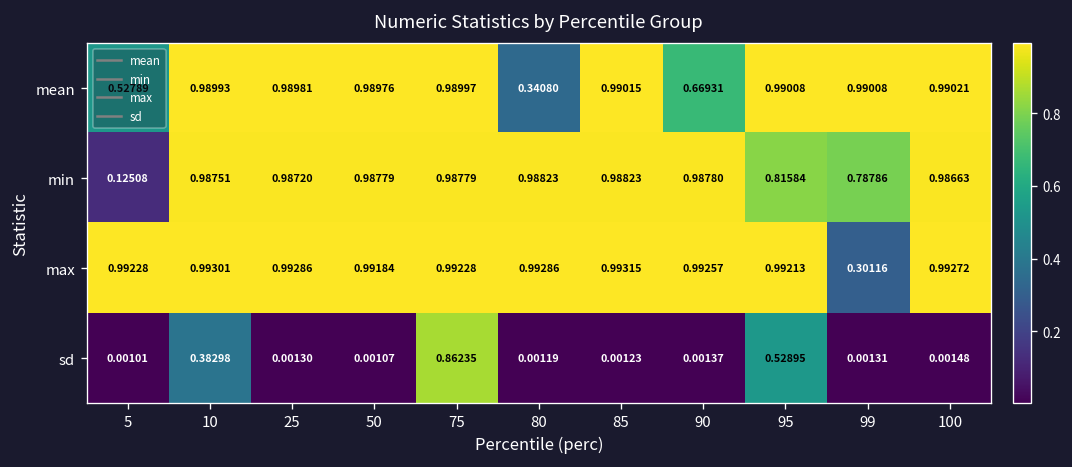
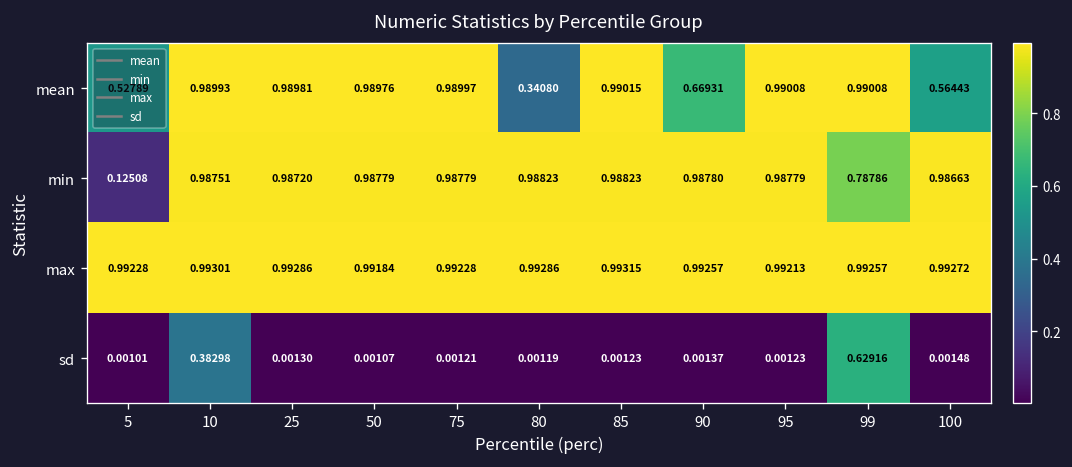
  {
    "mean": {
      "10": 0.98993,
      "25": 0.98981,
      "50": 0.98976,
      "75": 0.98997,
      "80": 0.34080,
      "85": 0.99015,
      "90": 0.66931,
      "95": 0.99008,
      "99": 0.99008,
-     "100": 0.99021
+     "100": 0.56443
    },
    "min": {
      "5": 0.12508,
      "10": 0.98751,
      "25": 0.98720,
      "50": 0.98779,
      "75": 0.98779,
      "80": 0.98823,
      "85": 0.98823,
      "90": 0.98780,
-     "95": 0.81584,
+     "95": 0.98779,
      "99": 0.78786,
      "100": 0.98663
    },
    "max": {
      "5": 0.99228,
      "10": 0.99301,
      "25": 0.99286,
      "50": 0.99184,
      "75": 0.99228,
      "80": 0.99286,
      "85": 0.99315,
      "90": 0.99257,
      "95": 0.99213,
-     "99": 0.30116,
+     "99": 0.99257,
      "100": 0.99272
    },
    "sd": {
      "5": 0.00101,
      "10": 0.38298,
      "25": 0.00130,
      "50": 0.00107,
-     "75": 0.86235,
+     "75": 0.00121,
      "80": 0.00119,
      "85": 0.00123,
      "90": 0.00137,
-     "95": 0.52895,
-     "99": 0.00131,
+     "95": 0.00123,
+     "99": 0.62916,
      "100": 0.00148
    }
  }
